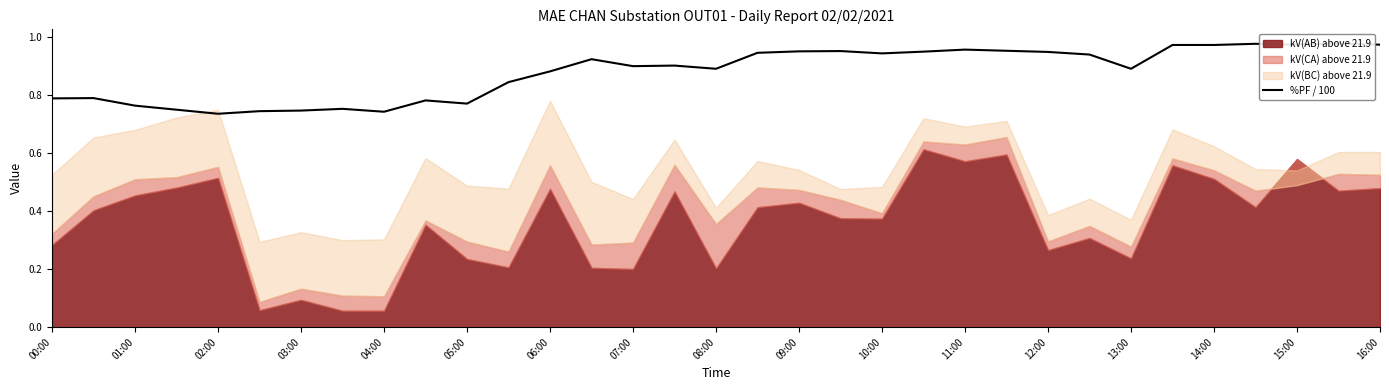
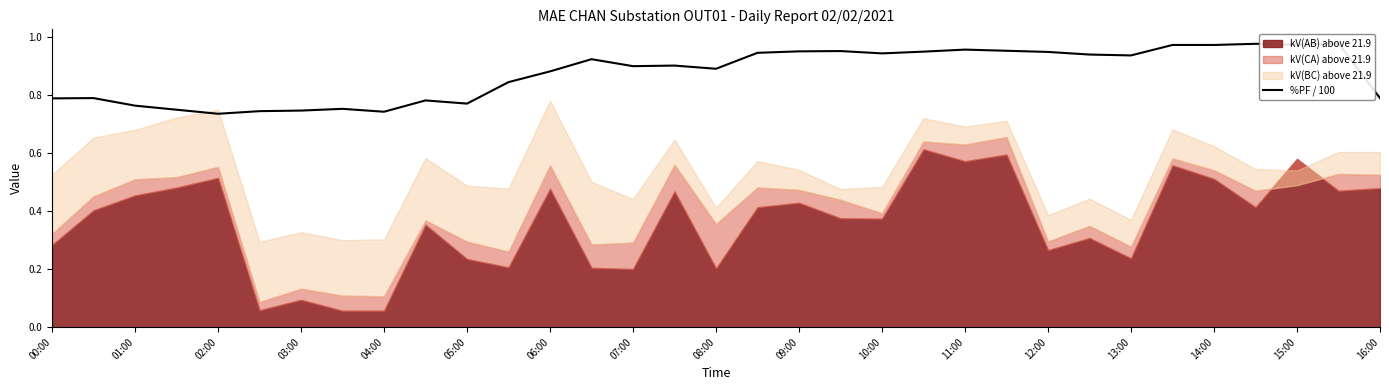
  {
    "%PF / 100": {
      "00:00": 0.79,
      "01:00": 0.76,
      "02:00": 0.74,
      "03:00": 0.75,
      "04:00": 0.74,
      "05:00": 0.77,
      "06:00": 0.88,
      "07:00": 0.90,
      "08:00": 0.89,
      "09:00": 0.95,
      "10:00": 0.94,
      "11:00": 0.96,
      "12:00": 0.95,
-     "13:00": 0.89,
+     "13:00": 0.94,
      "14:00": 0.97,
-     "16:00": 0.97
+     "16:00": 0.79
    },
    "kV(AB) above 21.9": {
      "00:00": 0.28,
      "01:00": 0.45,
      "02:00": 0.51,
      "03:00": 0.09,
      "04:00": 0.06,
      "05:00": 0.23,
      "06:00": 0.48,
      "07:00": 0.20,
      "08:00": 0.20,
      "09:00": 0.43,
      "10:00": 0.37,
      "11:00": 0.57,
      "12:00": 0.27,
      "13:00": 0.24,
      "14:00": 0.51,
      "16:00": 0.48
    },
    "kV(CA) above 21.9": {
      "00:00": 0.04,
      "01:00": 0.06,
      "02:00": 0.04,
      "03:00": 0.04,
      "04:00": 0.05,
      "05:00": 0.06,
      "06:00": 0.08,
      "07:00": 0.09,
      "08:00": 0.15,
      "09:00": 0.04,
      "10:00": 0.02,
      "11:00": 0.06,
      "12:00": 0.03,
      "13:00": 0.04,
      "14:00": 0.03,
      "16:00": 0.05
    },
    "kV(BC) above 21.9": {
      "00:00": 0.20,
      "01:00": 0.17,
      "02:00": 0.20,
      "03:00": 0.19,
      "04:00": 0.20,
      "05:00": 0.19,
      "06:00": 0.22,
      "07:00": 0.15,
      "08:00": 0.06,
      "09:00": 0.07,
      "10:00": 0.09,
      "11:00": 0.06,
      "12:00": 0.09,
      "13:00": 0.09,
      "14:00": 0.08,
      "16:00": 0.08
    }
  }
